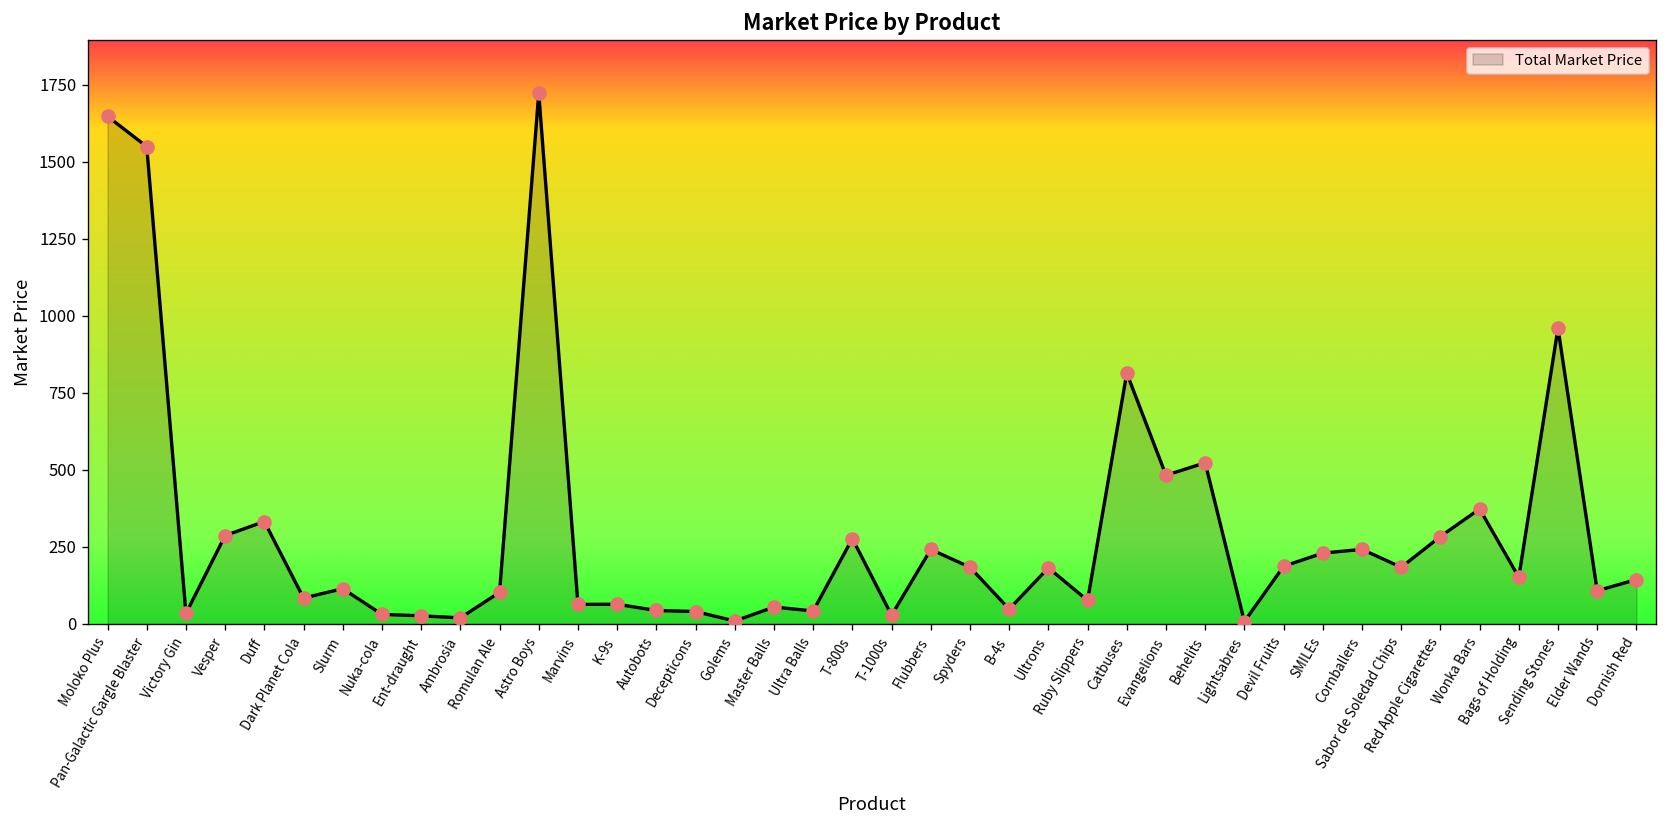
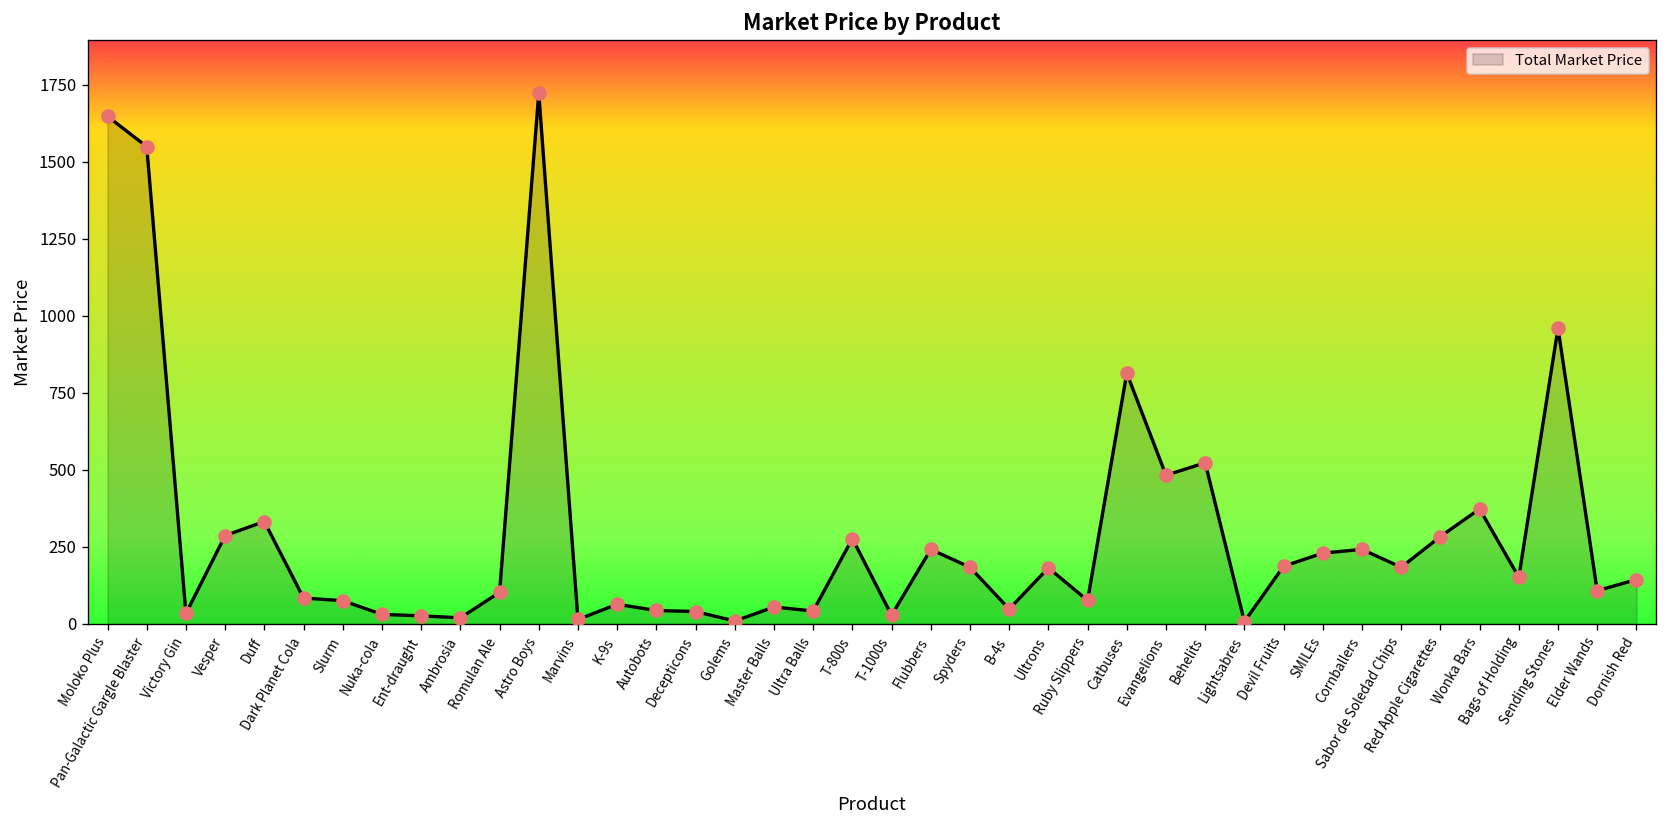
  {
    "Moloko Plus": 1650,
    "Pan-Galactic Gargle Blaster": 1550,
    "Victory Gin": 30,
    "Vesper": 290,
    "Duff": 330,
    "Dark Planet Cola": 80,
-   "Slurm": 110,
+   "Slurm": 80,
    "Nuka-cola": 30,
    "Ent-draught": 30,
    "Ambrosia": 20,
    "Romulan Ale": 100,
    "Astro Boys": 1720,
-   "Marvins": 60,
+   "Marvins": 10,
    "K-9s": 60,
    "Autobots": 40,
    "Decepticons": 40,
    "Golems": 10,
    "Master Balls": 60,
    "Ultra Balls": 40,
    "T-800s": 280,
    "T-1000s": 30,
    "Flubbers": 240,
    "Spyders": 180,
    "B-4s": 50,
    "Ultrons": 180,
    "Ruby Slippers": 80,
    "Catbuses": 810,
    "Evangelions": 480,
    "Behelits": 520,
    "Lightsabres": 10,
    "Devil Fruits": 190,
    "SMILEs": 230,
    "Cornballers": 240,
    "Sabor de Soledad Chips": 180,
    "Red Apple Cigarettes": 280,
    "Wonka Bars": 370,
    "Bags of Holding": 150,
    "Sending Stones": 960,
    "Elder Wands": 110,
    "Dornish Red": 140
  }
